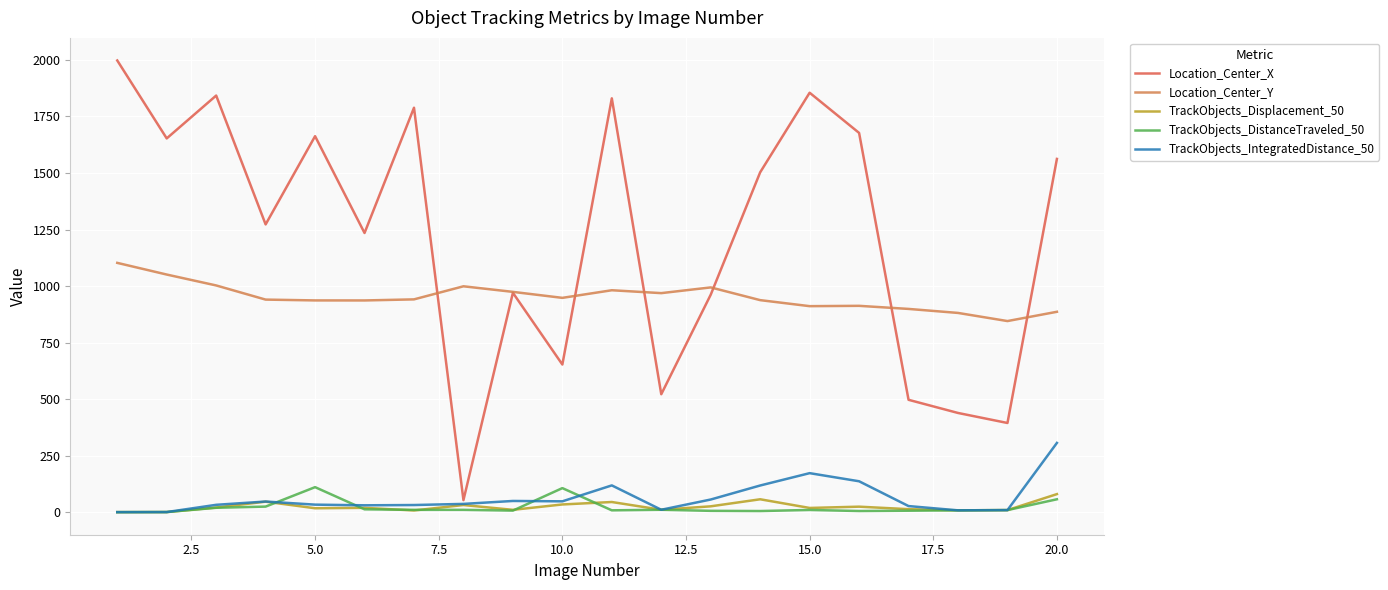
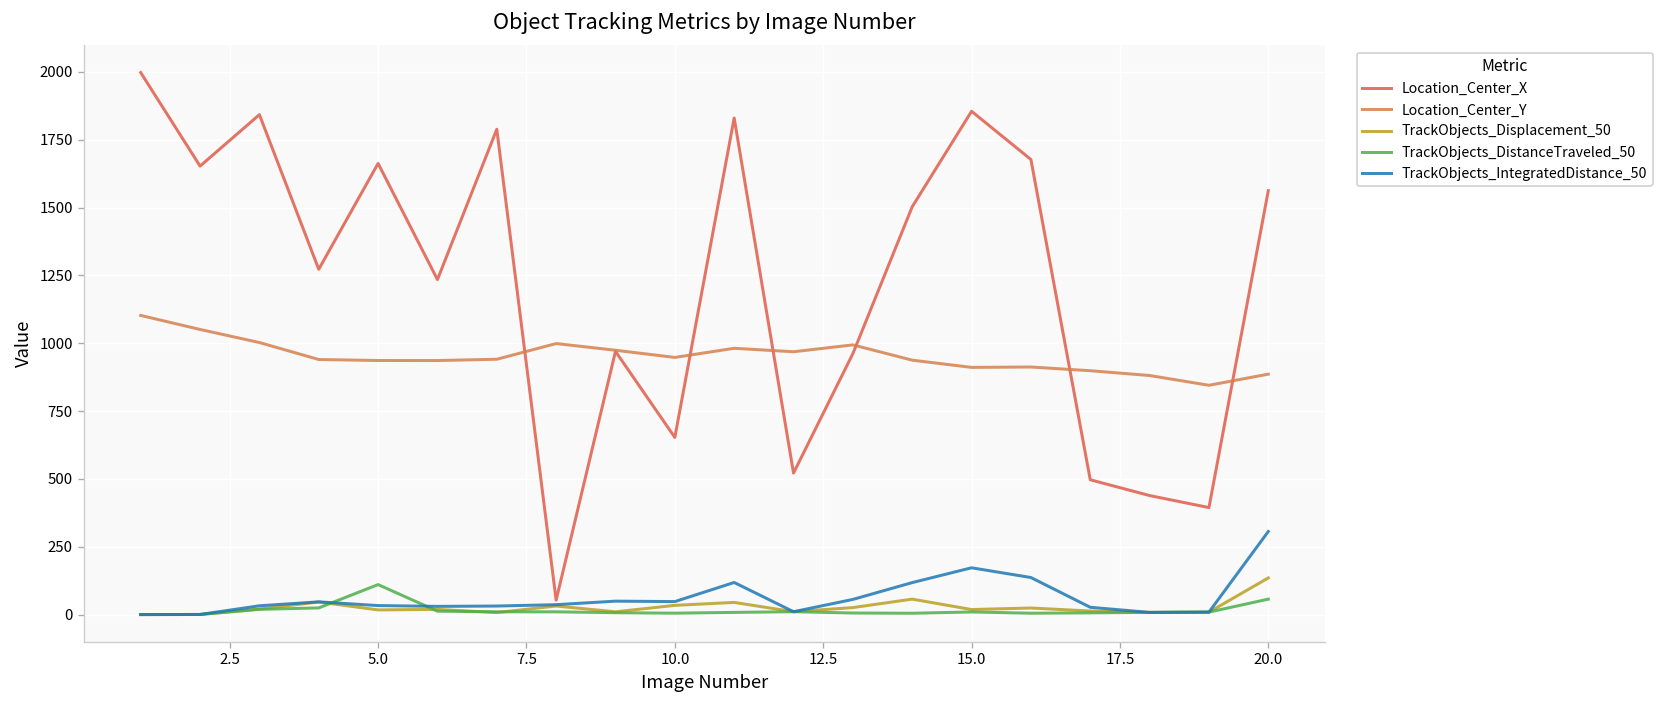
  {
    "TrackObjects_Displacement_50": {
      "5.0": 20,
      "10.0": 30,
-     "20.0": 80
+     "20.0": 140
    },
    "TrackObjects_DistanceTraveled_50": {
      "5.0": 110,
-     "10.0": 110,
+     "10.0": 10,
      "20.0": 60
    },
    "TrackObjects_IntegratedDistance_50": {
      "5.0": 30,
      "10.0": 50,
      "15.0": 170,
      "20.0": 310
    }
  }
